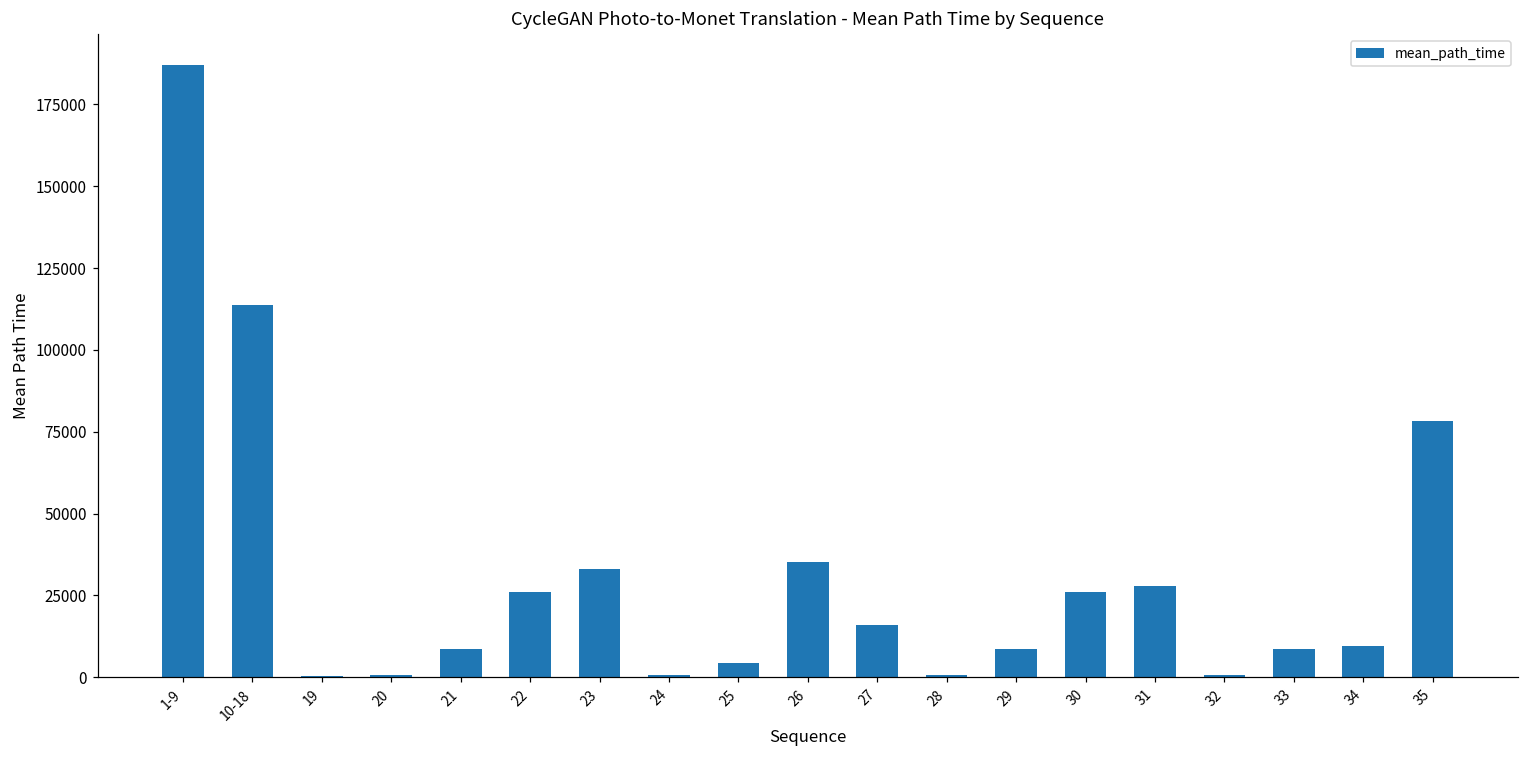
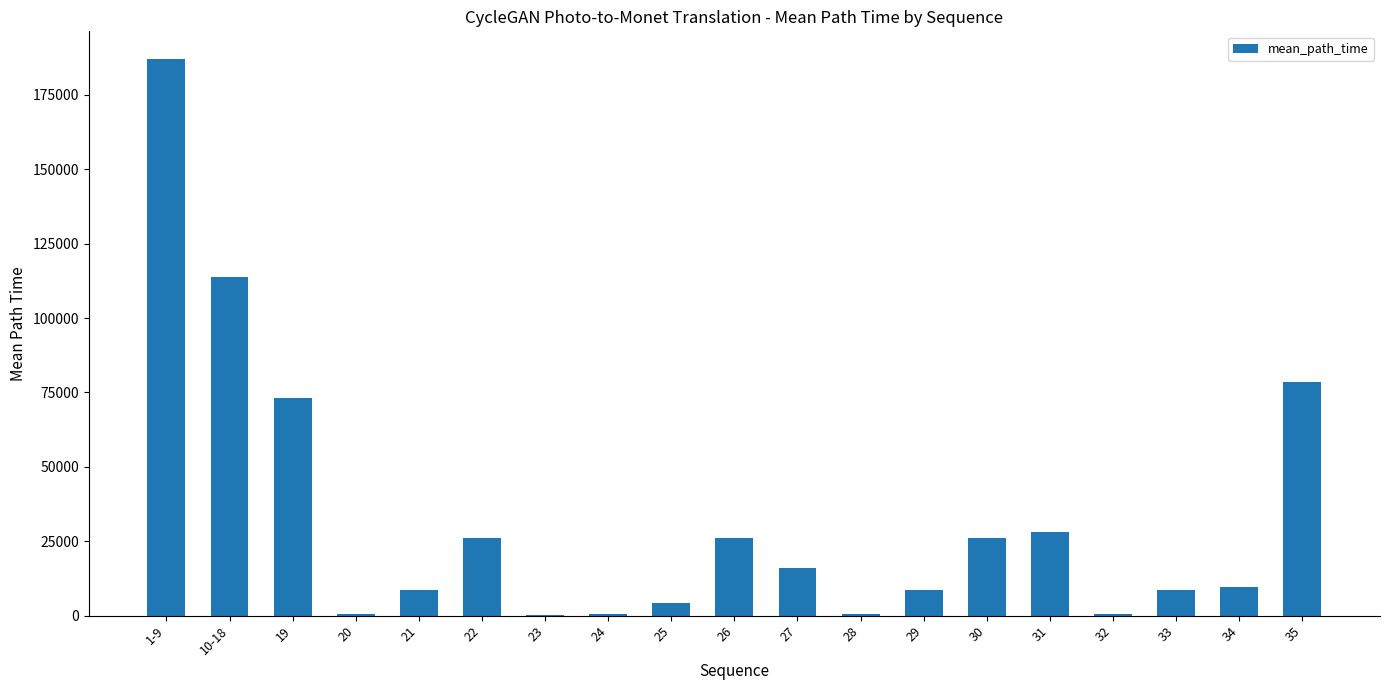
  {
    "1-9": 187000,
    "10-18": 114000,
-   "19": 0,
+   "19": 73000,
    "21": 9000,
    "22": 26000,
-   "23": 33000,
+   "23": 0,
    "25": 4000,
-   "26": 35000,
+   "26": 26000,
    "27": 16000,
    "29": 9000,
    "30": 26000,
    "31": 28000,
    "33": 9000,
    "34": 10000,
    "35": 78000
  }
